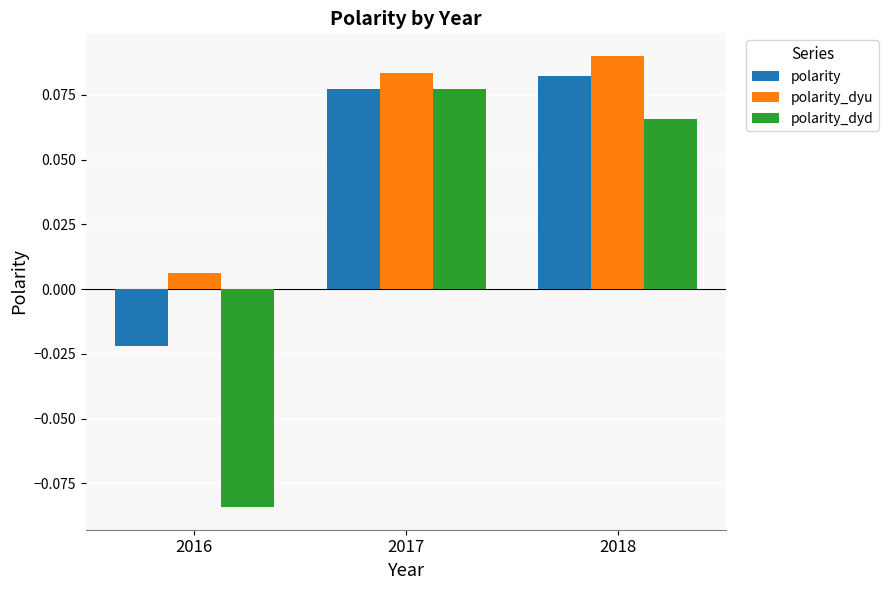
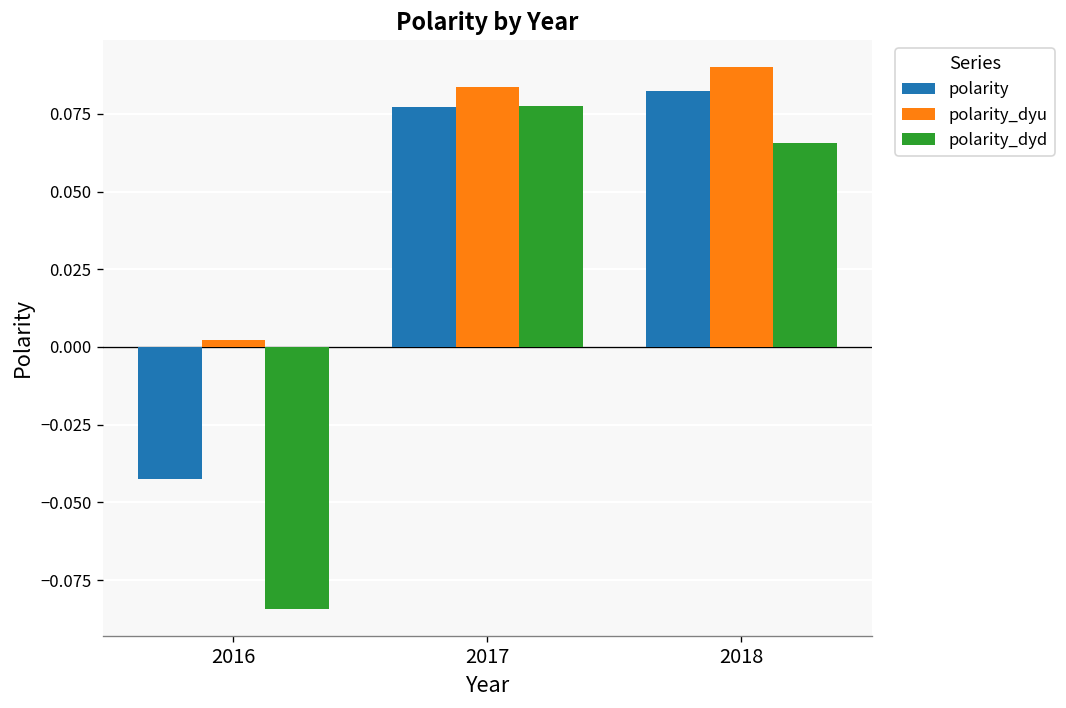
  {
    "polarity": {
-     "2016": -0.022,
+     "2016": -0.042,
      "2017": 0.077,
      "2018": 0.082
    },
    "polarity_dyu": {
-     "2016": 0.006,
+     "2016": 0.002,
      "2017": 0.084,
      "2018": 0.090
    },
    "polarity_dyd": {
      "2016": -0.084,
      "2017": 0.077,
      "2018": 0.066
    }
  }
